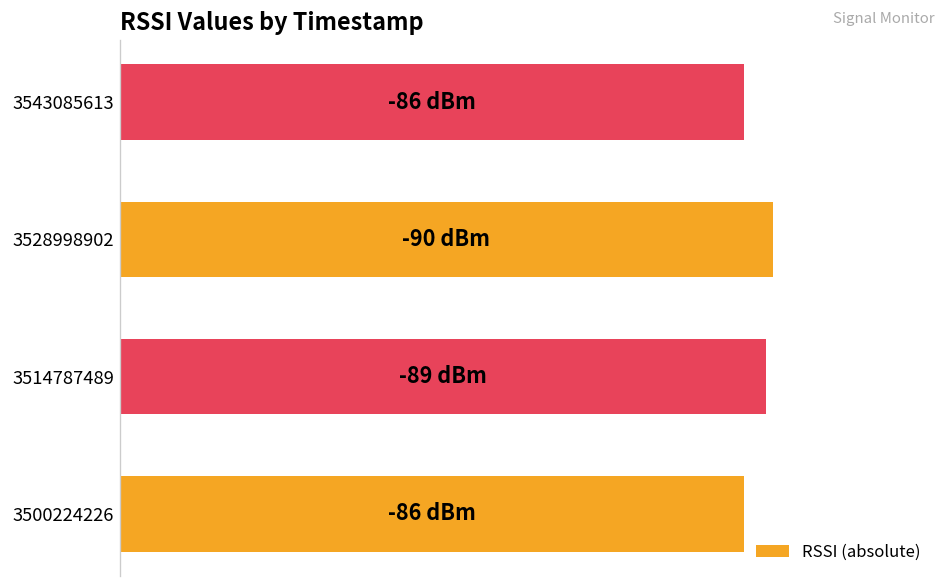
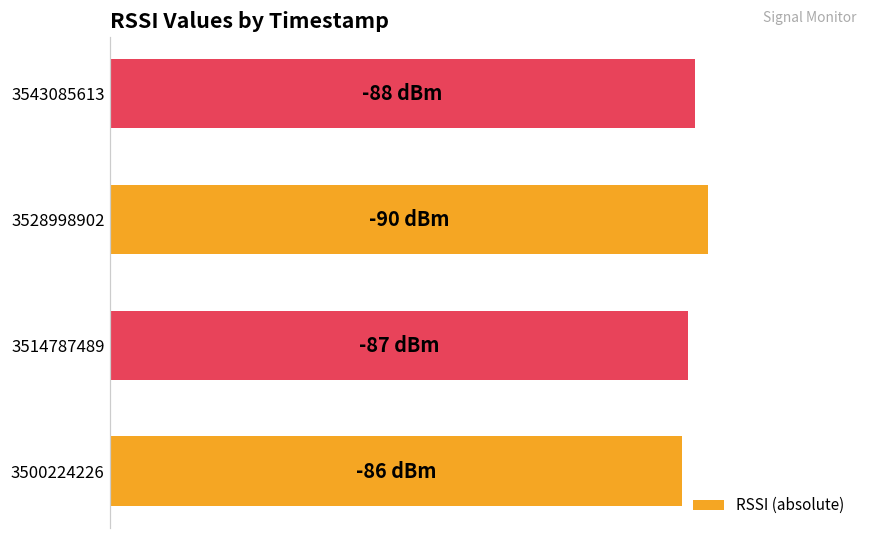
  {
-   "3543085613": -86,
-   "3514787489": -89
+   "3543085613": -88,
+   "3514787489": -87
  }
